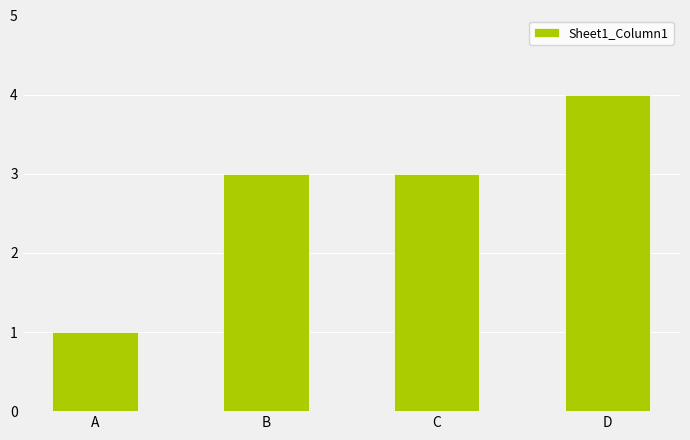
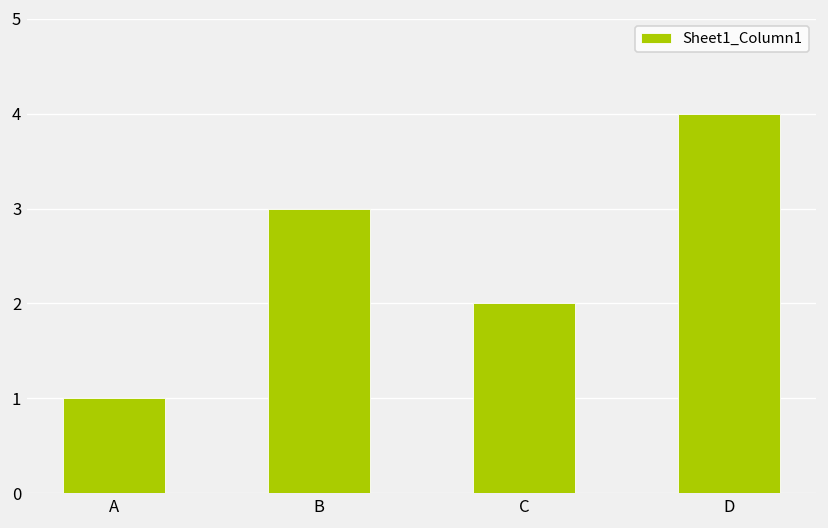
  {
    "A": 1,
    "B": 3,
-   "C": 3,
+   "C": 2,
    "D": 4
  }
